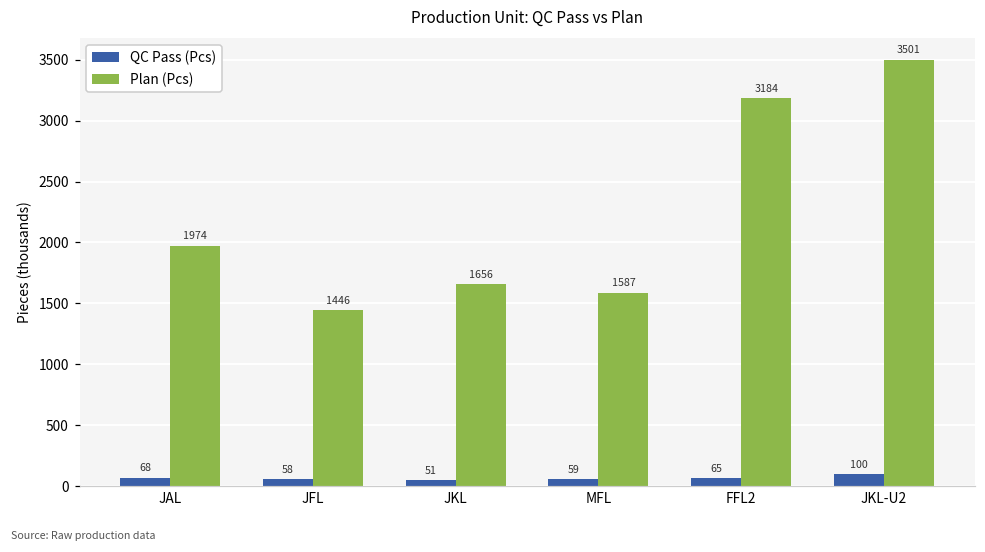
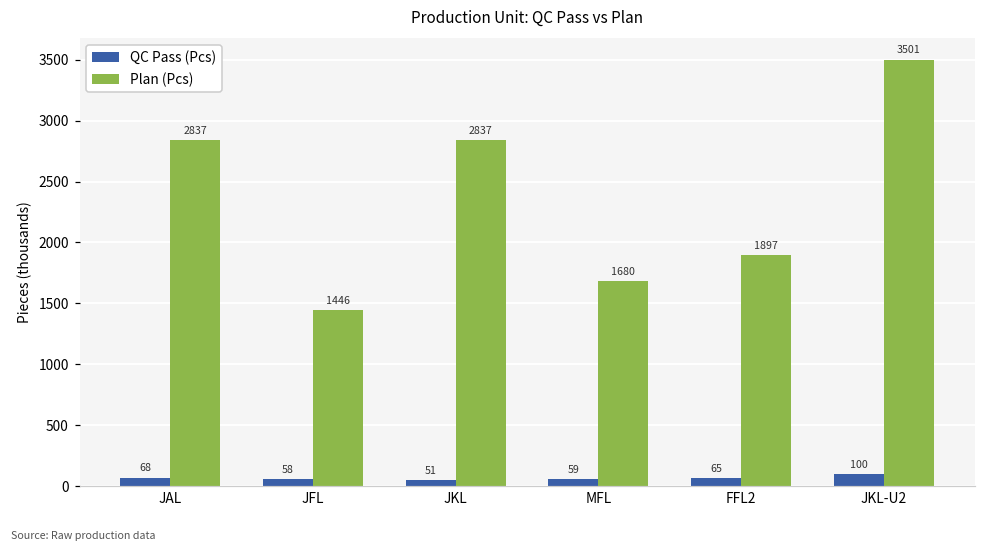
  {
    "QC Pass (Pcs)": {
      "JAL": 68,
      "JFL": 58,
      "JKL": 51,
      "MFL": 59,
      "FFL2": 65,
      "JKL-U2": 100
    },
    "Plan (Pcs)": {
-     "JAL": 1974,
+     "JAL": 2837,
      "JFL": 1446,
-     "JKL": 1656,
-     "MFL": 1587,
-     "FFL2": 3184,
+     "JKL": 2837,
+     "MFL": 1680,
+     "FFL2": 1897,
      "JKL-U2": 3501
    }
  }
